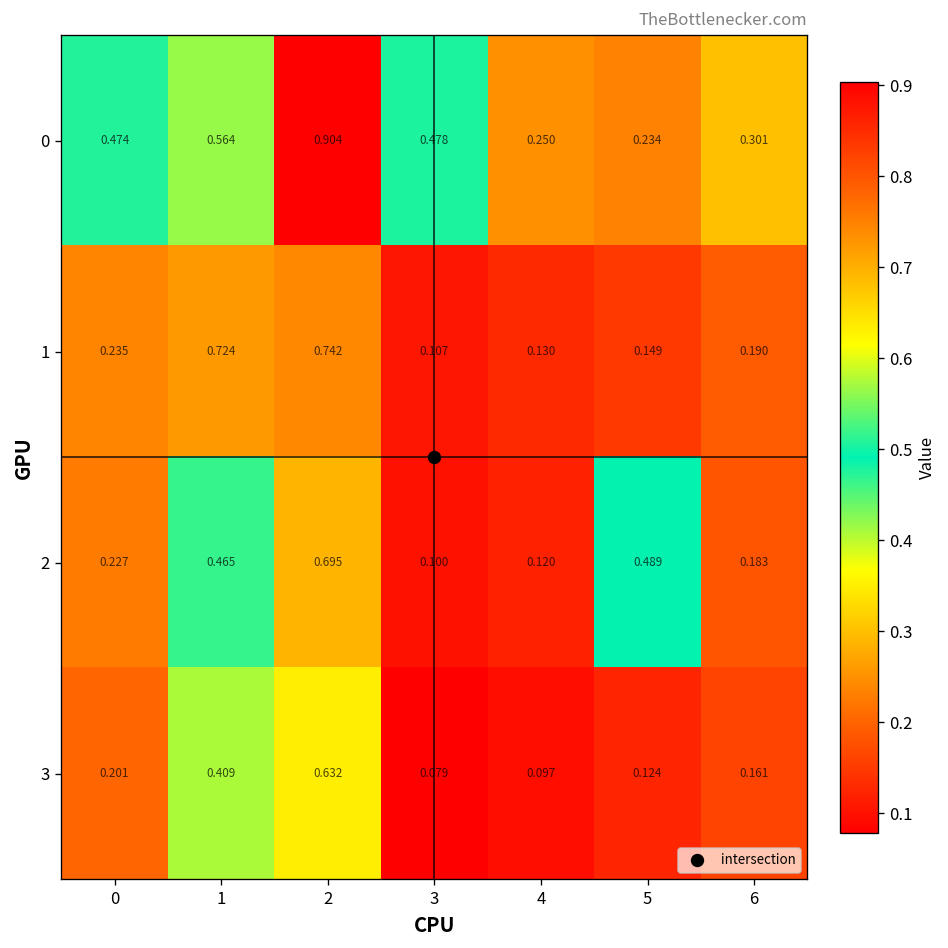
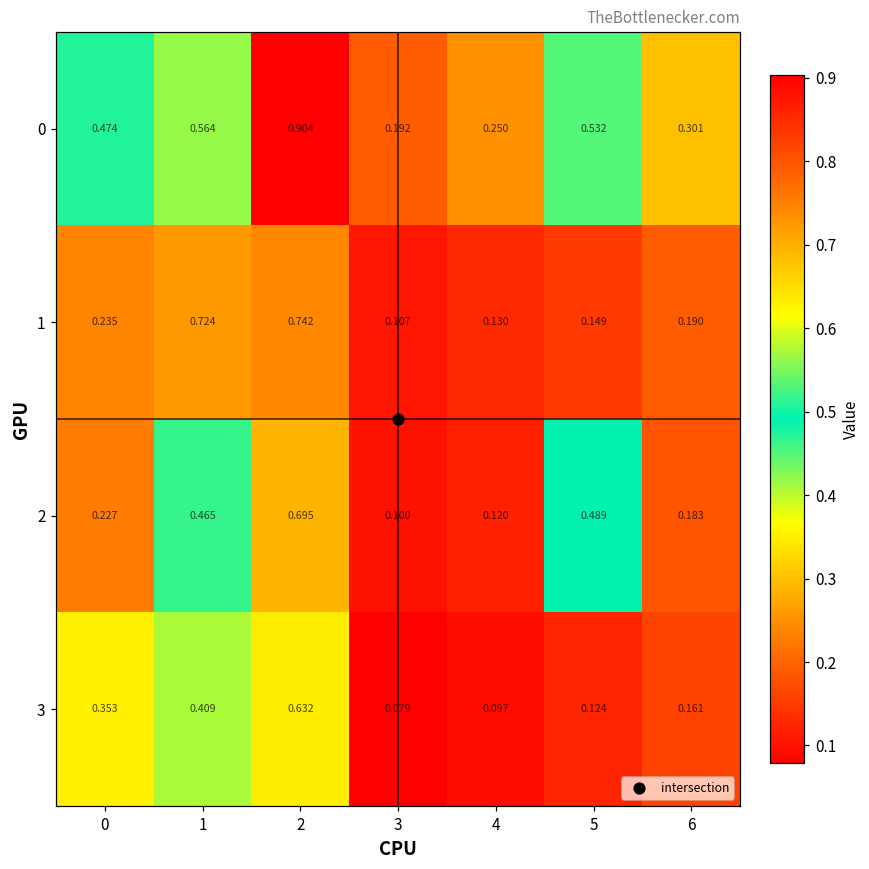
  {
    "0": {
      "0": 0.474,
      "1": 0.564,
      "2": 0.904,
-     "3": 0.478,
+     "3": 0.192,
      "4": 0.250,
-     "5": 0.234,
+     "5": 0.532,
      "6": 0.301
    },
    "1": {
      "0": 0.235,
      "1": 0.724,
      "2": 0.742,
      "3": 0.107,
      "4": 0.130,
      "5": 0.149,
      "6": 0.190
    },
    "2": {
      "0": 0.227,
      "1": 0.465,
      "2": 0.695,
      "3": 0.100,
      "4": 0.120,
      "5": 0.489,
      "6": 0.183
    },
    "3": {
-     "0": 0.201,
+     "0": 0.353,
      "1": 0.409,
      "2": 0.632,
      "3": 0.079,
      "4": 0.097,
      "5": 0.124,
      "6": 0.161
    }
  }
